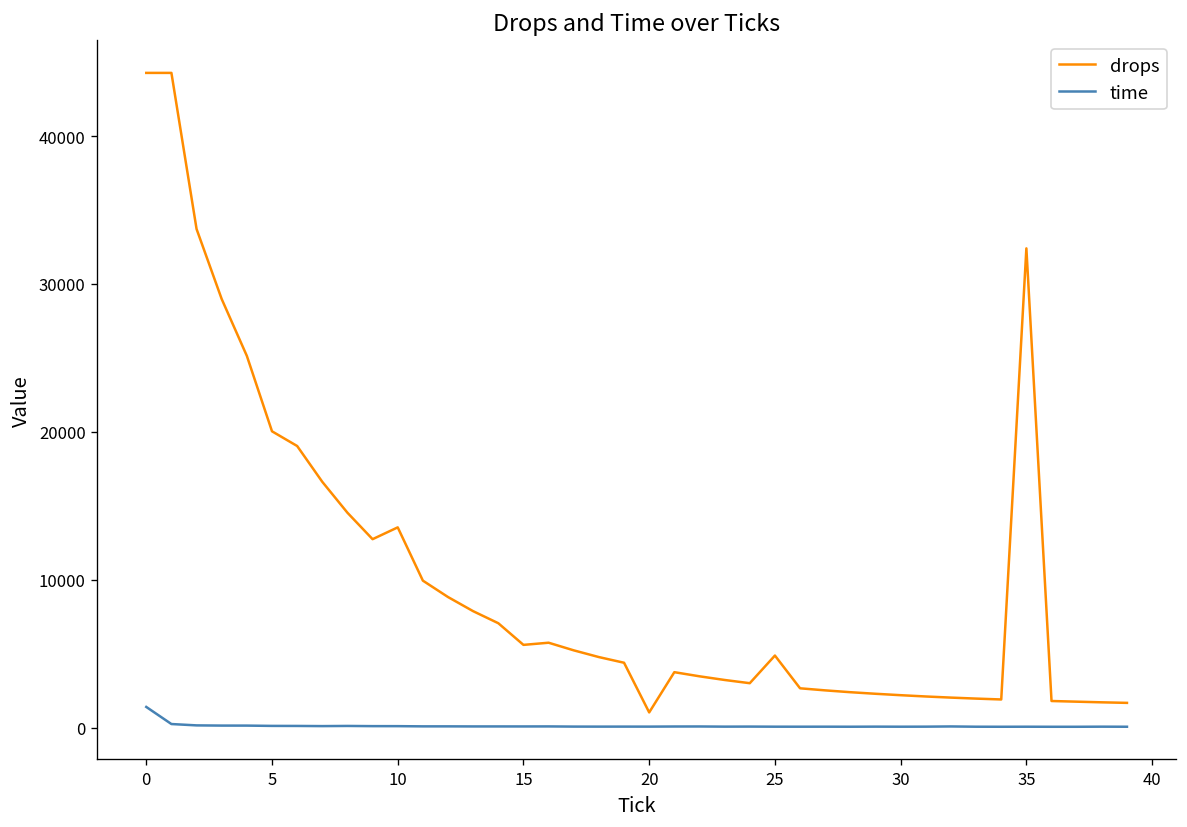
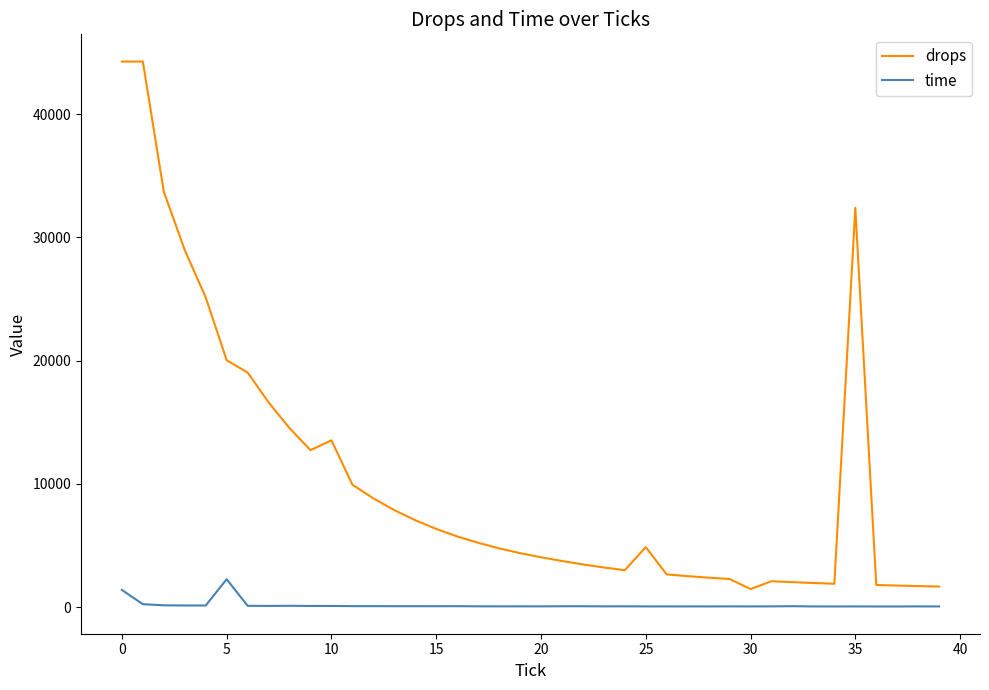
  {
    "drops": {
      "0": 44300,
      "5": 20000,
      "10": 13500,
-     "15": 5600,
-     "20": 1000,
+     "15": 6400,
+     "20": 4100,
      "25": 4900,
-     "30": 2200,
+     "30": 1500,
      "35": 32400
    },
    "time": {
      "0": 1400,
-     "5": 100,
+     "5": 2300,
      "10": 100,
      "15": 100,
      "20": 100,
      "25": 100,
      "30": 100,
      "35": 100
    }
  }
